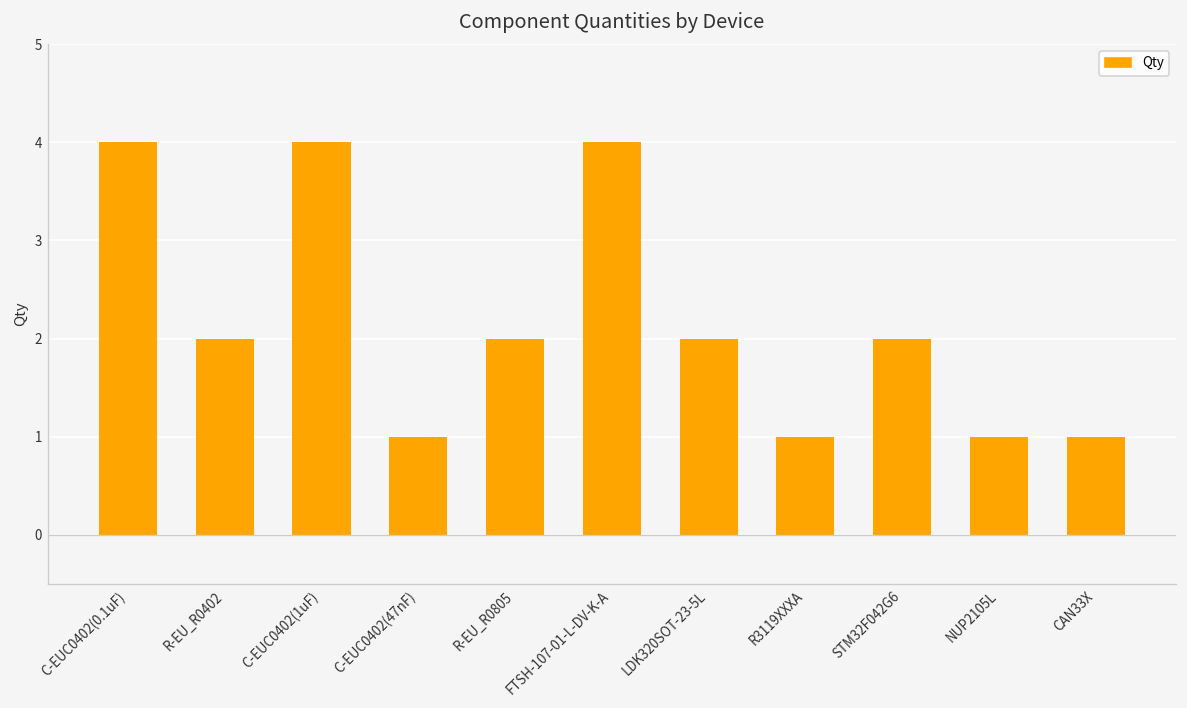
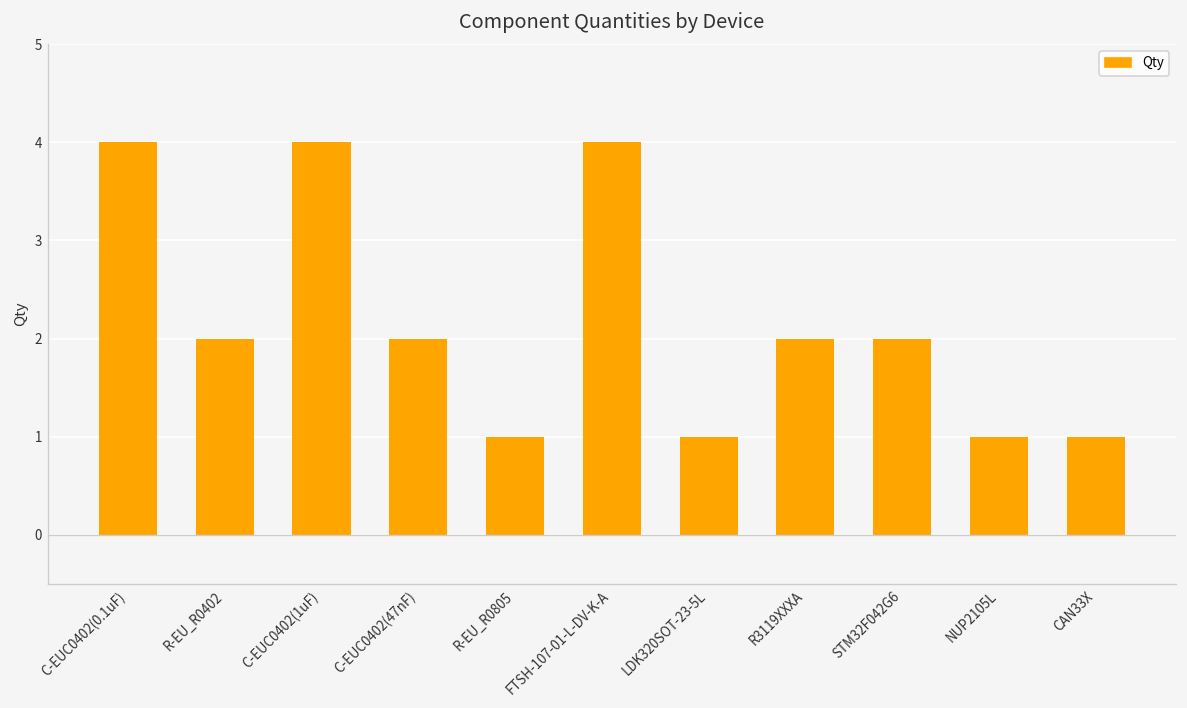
  {
    "C-EUC0402(0.1uF)": 4,
    "R-EU_R0402": 2,
    "C-EUC0402(1uF)": 4,
-   "C-EUC0402(47nF)": 1,
-   "R-EU_R0805": 2,
+   "C-EUC0402(47nF)": 2,
+   "R-EU_R0805": 1,
    "FTSH-107-01-L-DV-K-A": 4,
-   "LDK320SOT-23-5L": 2,
-   "R3119XXXA": 1,
+   "LDK320SOT-23-5L": 1,
+   "R3119XXXA": 2,
    "STM32F042G6": 2,
    "NUP2105L": 1,
    "CAN33X": 1
  }
